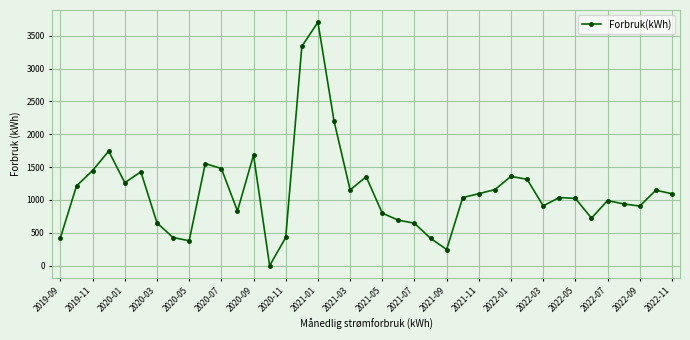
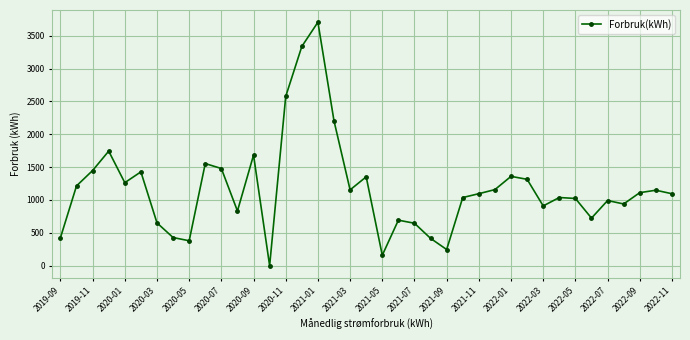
  {
    "2019-09": 400,
    "2019-11": 1400,
    "2020-01": 1300,
    "2020-03": 700,
    "2020-05": 400,
    "2020-07": 1500,
    "2020-09": 1700,
-   "2020-11": 400,
+   "2020-11": 2600,
    "2021-01": 3700,
    "2021-03": 1200,
-   "2021-05": 800,
+   "2021-05": 200,
    "2021-07": 600,
    "2021-09": 200,
    "2021-11": 1100,
    "2022-01": 1400,
    "2022-03": 900,
    "2022-05": 1000,
    "2022-07": 1000,
-   "2022-09": 900,
+   "2022-09": 1100,
    "2022-11": 1100
  }
